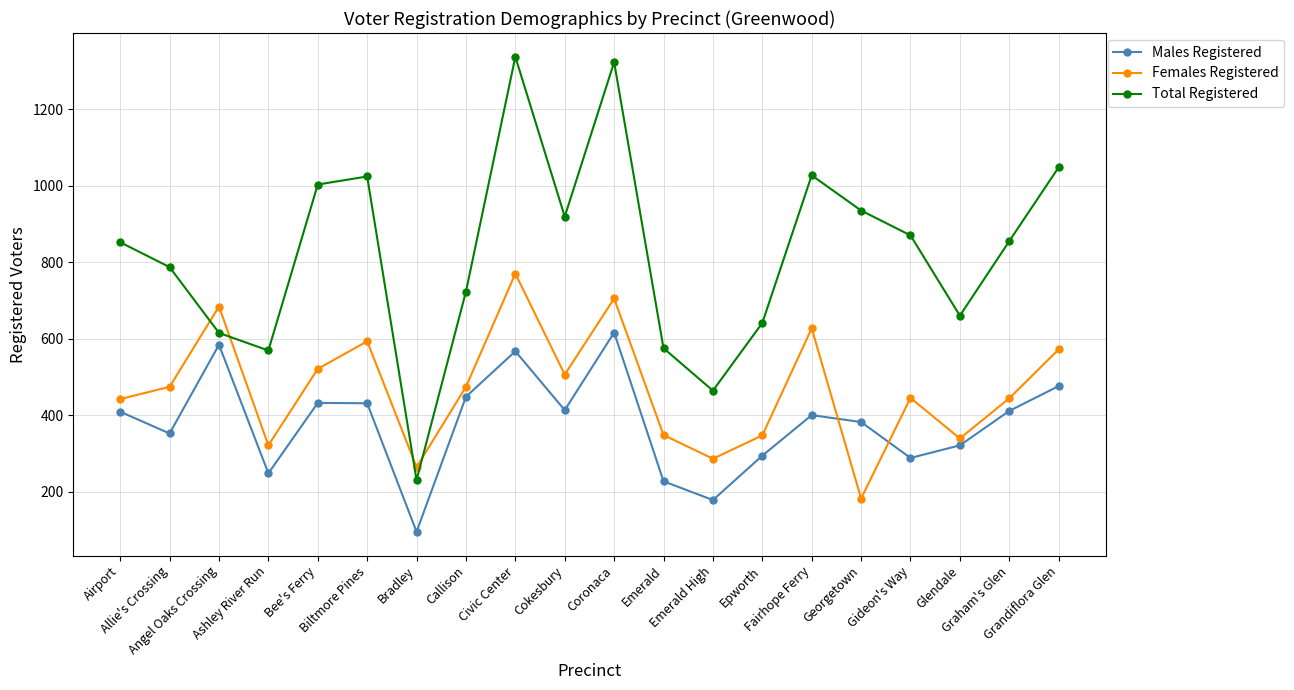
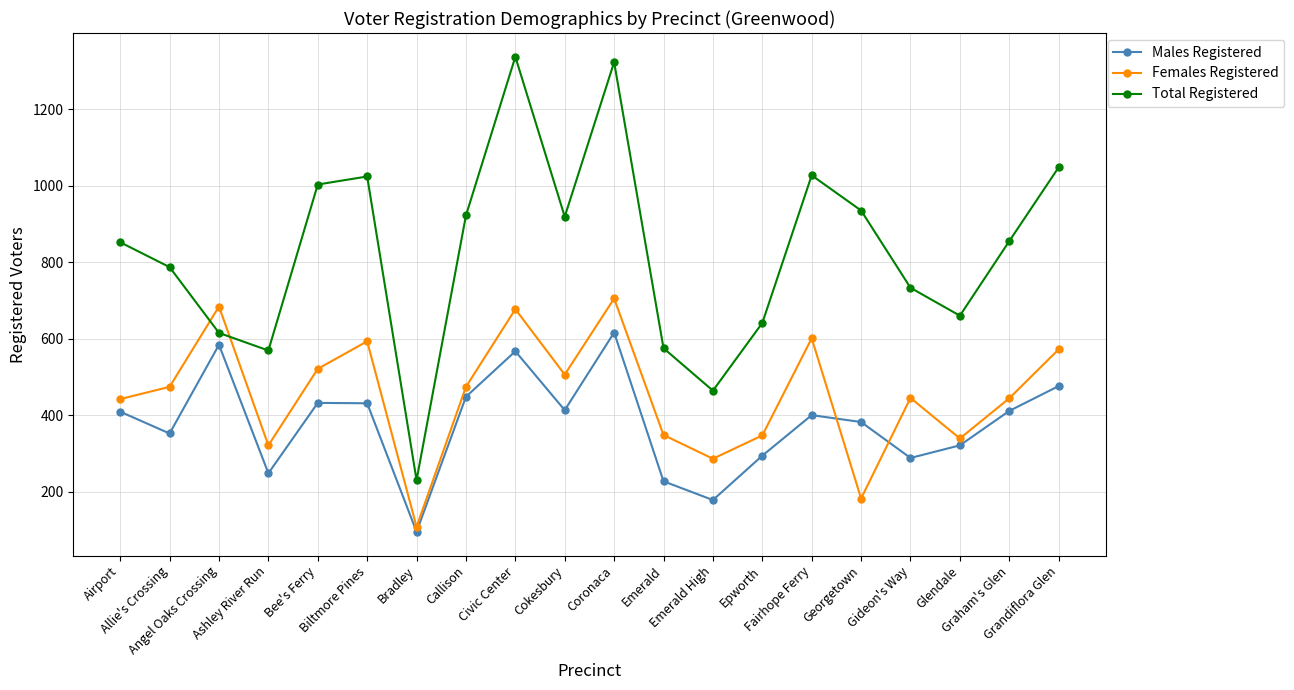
  {
    "Males Registered": {
      "Airport": 410,
      "Allie's Crossing": 350,
      "Angel Oaks Crossing": 580,
      "Ashley River Run": 250,
      "Bee's Ferry": 430,
      "Biltmore Pines": 430,
      "Bradley": 100,
      "Callison": 450,
      "Civic Center": 570,
      "Cokesbury": 410,
      "Coronaca": 620,
      "Emerald": 230,
      "Emerald High": 180,
      "Epworth": 290,
      "Fairhope Ferry": 400,
      "Georgetown": 380,
      "Gideon's Way": 290,
      "Glendale": 320,
      "Graham's Glen": 410,
      "Grandiflora Glen": 480
    },
    "Females Registered": {
      "Airport": 440,
      "Allie's Crossing": 470,
      "Angel Oaks Crossing": 680,
      "Ashley River Run": 320,
      "Bee's Ferry": 520,
      "Biltmore Pines": 590,
-     "Bradley": 260,
+     "Bradley": 110,
      "Callison": 470,
-     "Civic Center": 770,
+     "Civic Center": 680,
      "Cokesbury": 510,
      "Coronaca": 710,
      "Emerald": 350,
      "Emerald High": 290,
      "Epworth": 350,
-     "Fairhope Ferry": 630,
+     "Fairhope Ferry": 600,
      "Georgetown": 180,
      "Gideon's Way": 450,
      "Glendale": 340,
      "Graham's Glen": 440,
      "Grandiflora Glen": 570
    },
    "Total Registered": {
      "Airport": 850,
      "Allie's Crossing": 790,
      "Angel Oaks Crossing": 620,
      "Ashley River Run": 570,
      "Bee's Ferry": 1000,
      "Biltmore Pines": 1020,
      "Bradley": 230,
-     "Callison": 720,
+     "Callison": 920,
      "Civic Center": 1340,
      "Cokesbury": 920,
      "Coronaca": 1320,
      "Emerald": 580,
      "Emerald High": 460,
      "Epworth": 640,
      "Fairhope Ferry": 1030,
      "Georgetown": 940,
-     "Gideon's Way": 870,
+     "Gideon's Way": 730,
      "Glendale": 660,
      "Graham's Glen": 860,
      "Grandiflora Glen": 1050
    }
  }
